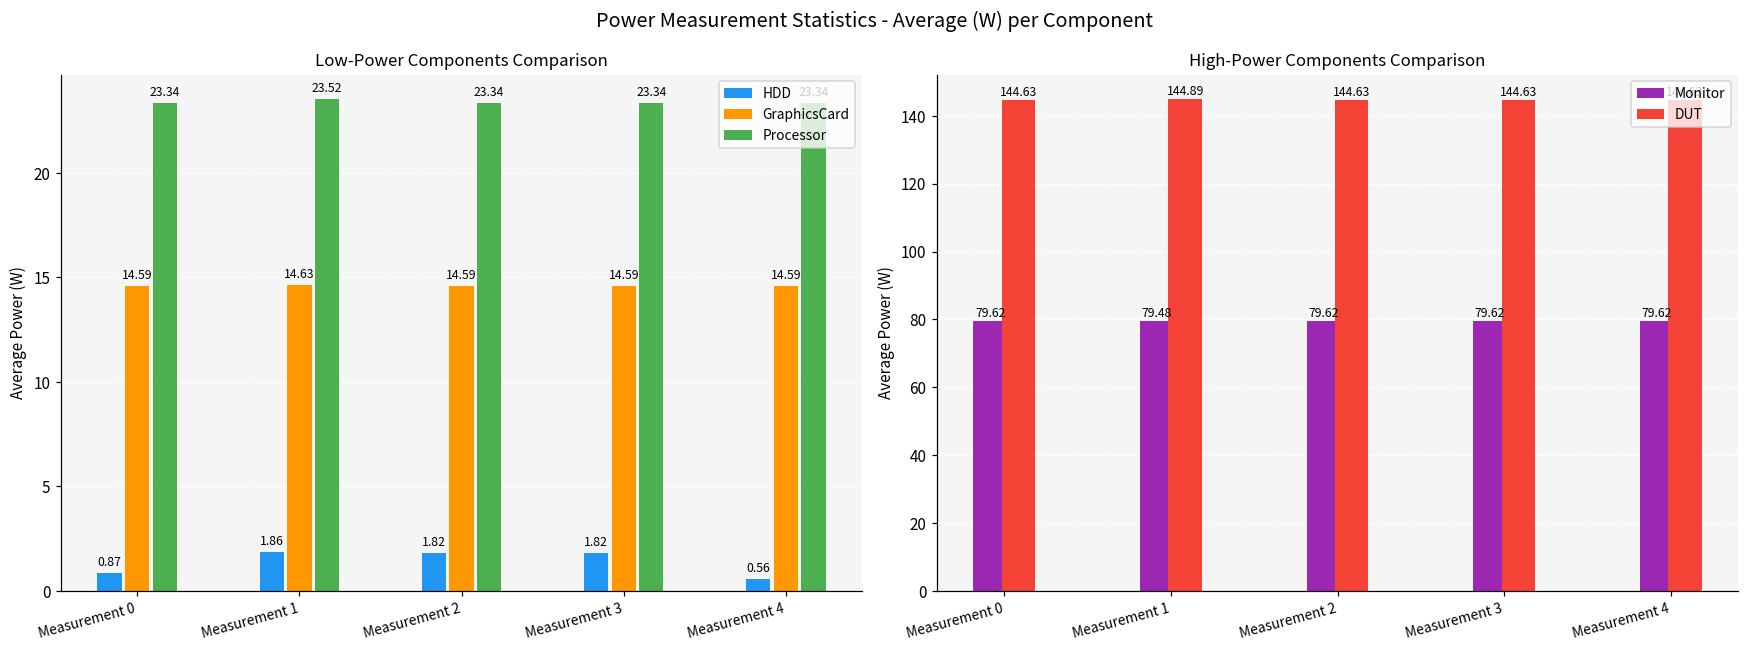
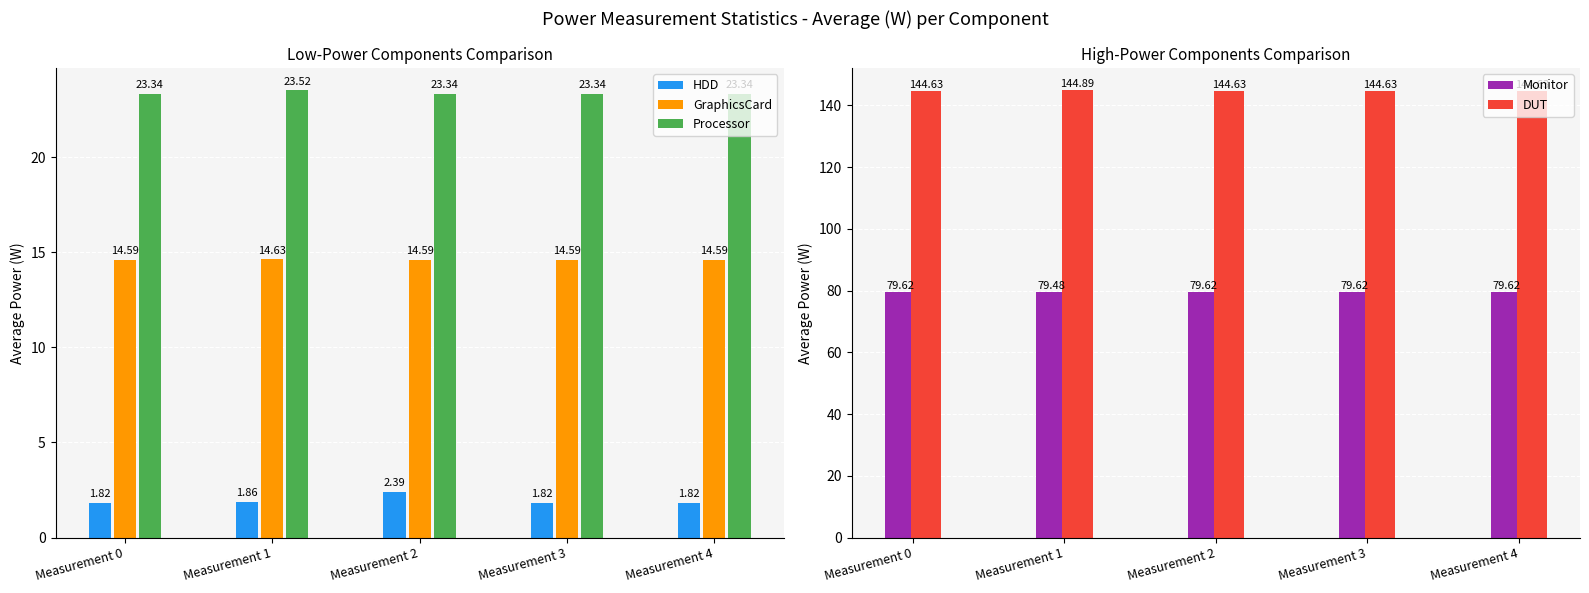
  {
    "Low-Power Components Comparison": {
      "HDD": {
-       "Measurement 0": 0.87,
+       "Measurement 0": 1.82,
        "Measurement 1": 1.86,
-       "Measurement 2": 1.82,
+       "Measurement 2": 2.39,
        "Measurement 3": 1.82,
-       "Measurement 4": 0.56
+       "Measurement 4": 1.82
      },
      "GraphicsCard": {
        "Measurement 0": 14.59,
        "Measurement 1": 14.63,
        "Measurement 2": 14.59,
        "Measurement 3": 14.59,
        "Measurement 4": 14.59
      },
      "Processor": {
        "Measurement 0": 23.34,
        "Measurement 1": 23.52,
        "Measurement 2": 23.34,
        "Measurement 3": 23.34
      }
    },
    "High-Power Components Comparison": {
      "Monitor": {
        "Measurement 0": 79.62,
        "Measurement 1": 79.48,
        "Measurement 2": 79.62,
        "Measurement 3": 79.62,
        "Measurement 4": 79.62
      },
      "DUT": {
        "Measurement 0": 144.63,
        "Measurement 1": 144.89,
        "Measurement 2": 144.63,
        "Measurement 3": 144.63
      }
    }
  }
